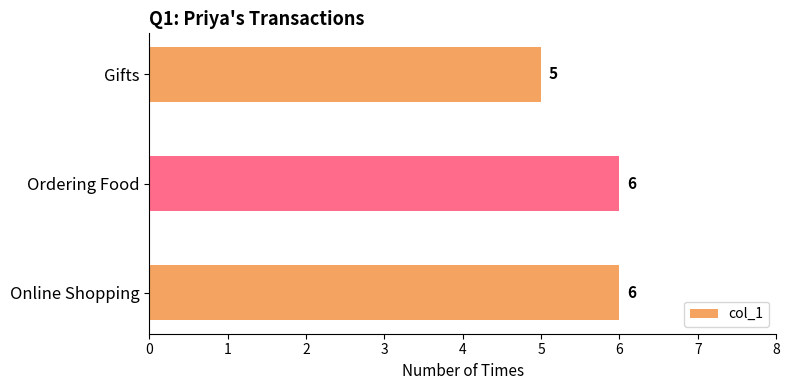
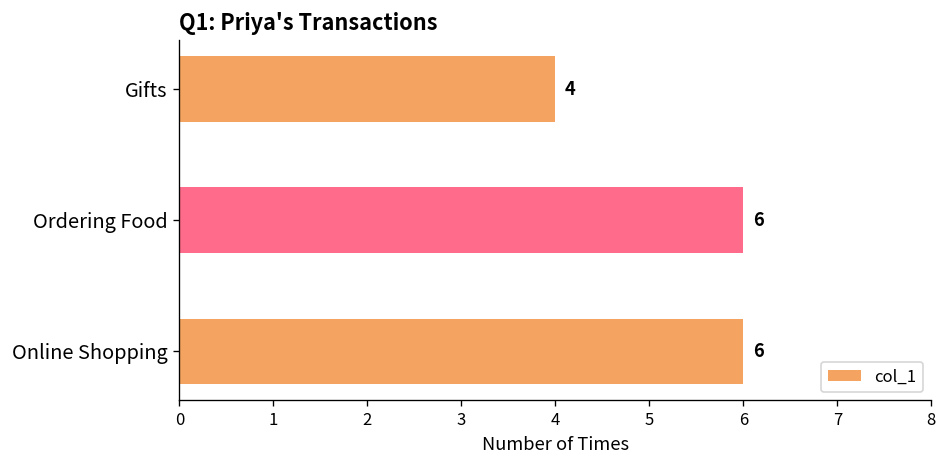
  {
-   "Gifts": 5,
+   "Gifts": 4,
    "Ordering Food": 6,
    "Online Shopping": 6
  }
